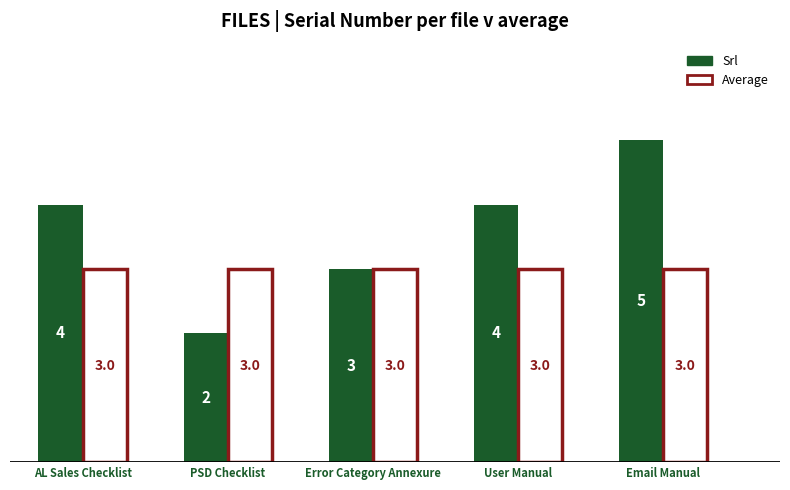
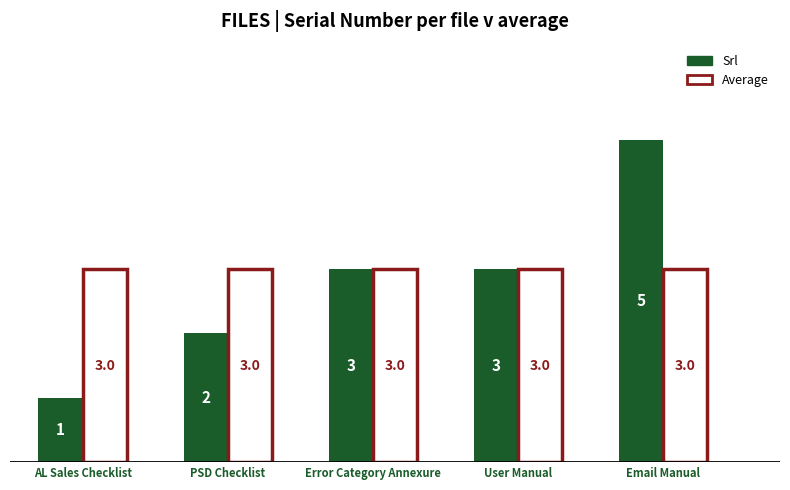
  {
    "Srl": {
-     "AL Sales Checklist": 4,
+     "AL Sales Checklist": 1,
      "PSD Checklist": 2,
      "Error Category Annexure": 3,
-     "User Manual": 4,
+     "User Manual": 3,
      "Email Manual": 5
    },
    "Average": {
      "AL Sales Checklist": 3.0,
      "PSD Checklist": 3.0,
      "Error Category Annexure": 3.0,
      "User Manual": 3.0,
      "Email Manual": 3.0
    }
  }
